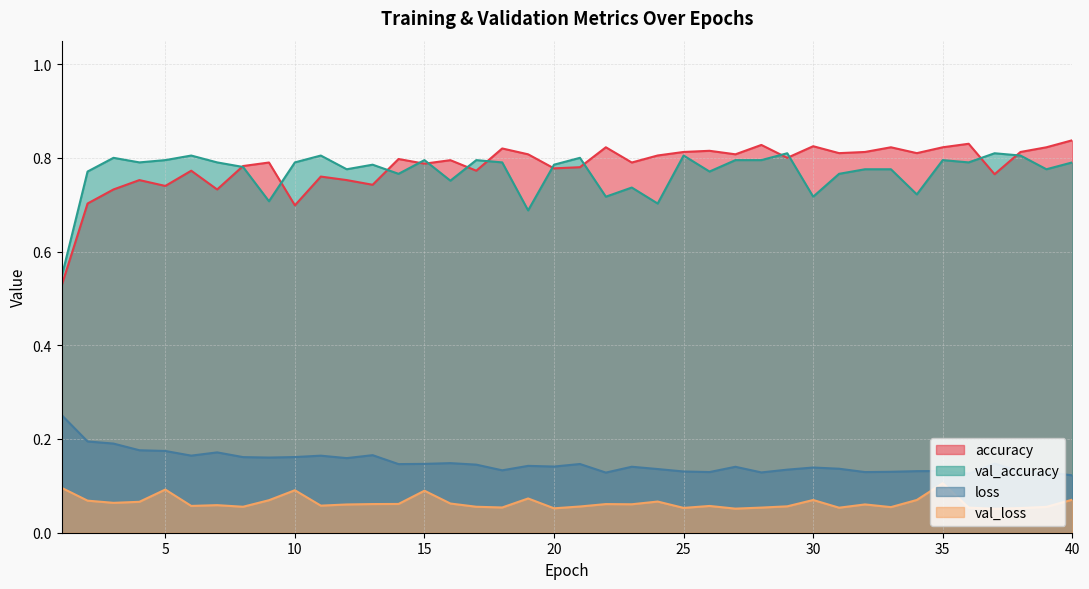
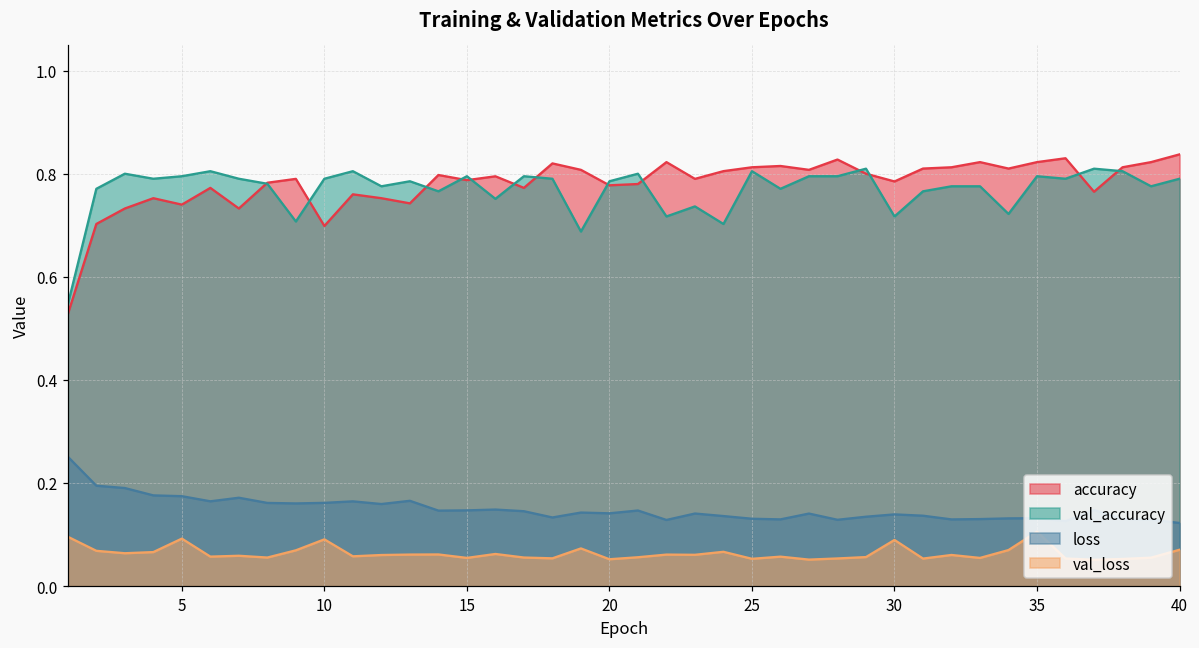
  {
    "accuracy": {
      "5": 0.74,
      "10": 0.70,
      "15": 0.79,
      "20": 0.78,
      "25": 0.81,
-     "30": 0.82,
+     "30": 0.79,
      "35": 0.82,
      "40": 0.84
    },
    "val_loss": {
      "5": 0.09,
      "10": 0.09,
-     "15": 0.09,
+     "15": 0.05,
      "20": 0.05,
      "25": 0.05,
-     "30": 0.07,
+     "30": 0.09,
      "40": 0.07
    }
  }
